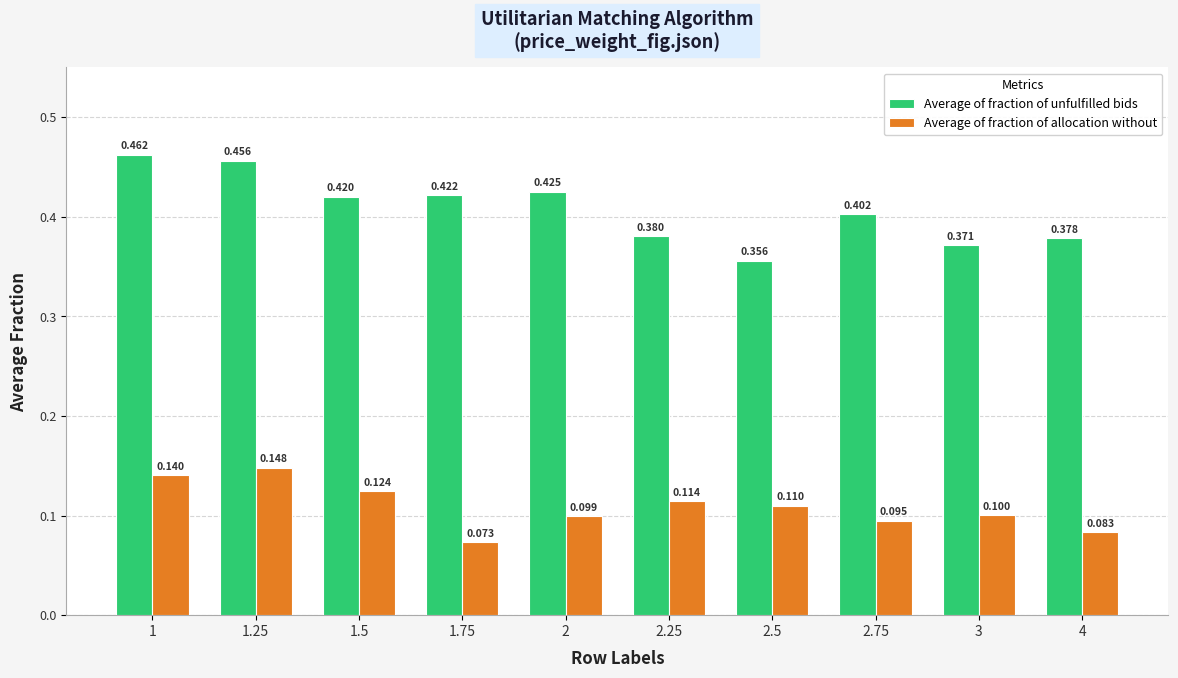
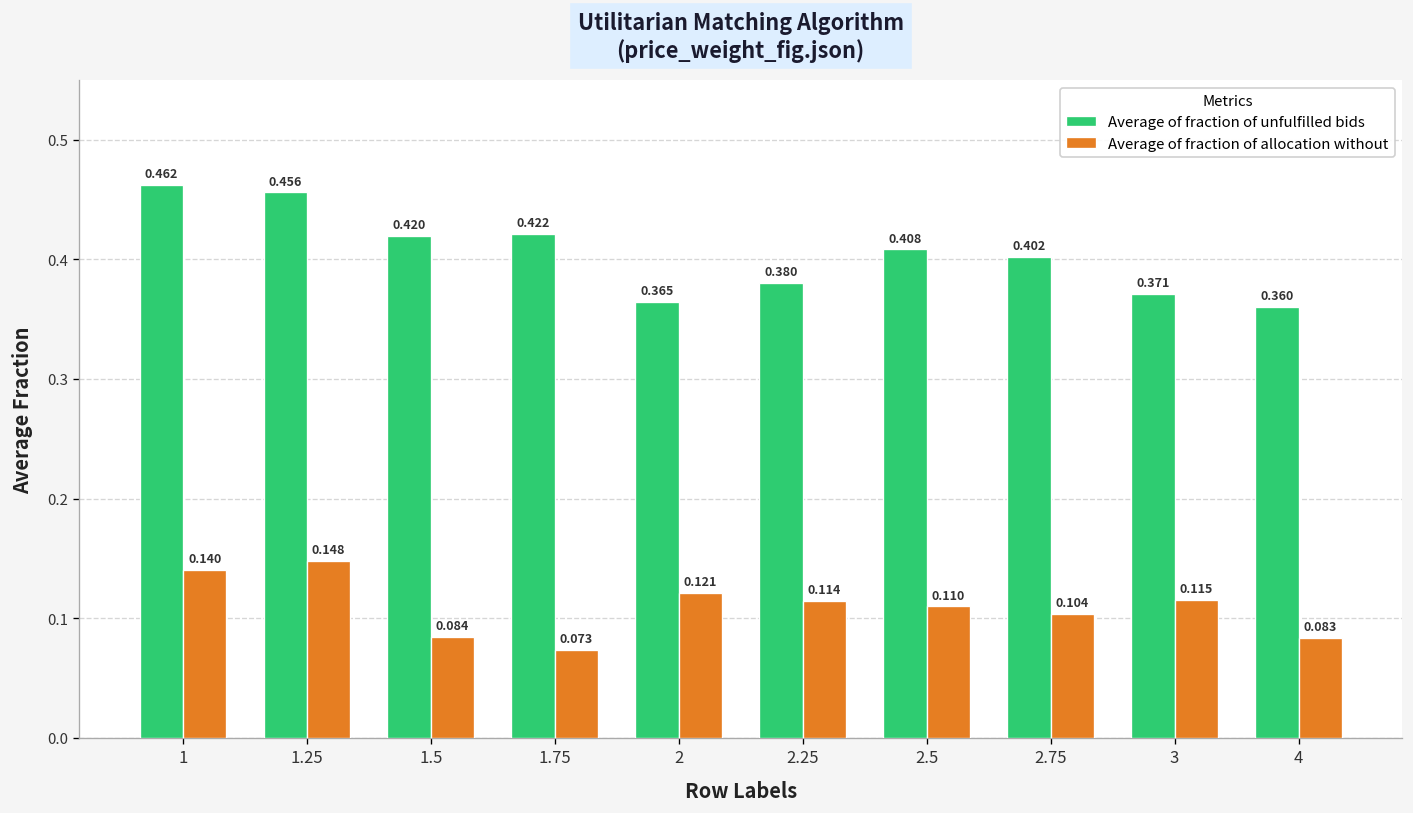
  {
    "Average of fraction of unfulfilled bids": {
      "1": 0.462,
      "1.25": 0.456,
      "1.5": 0.420,
      "1.75": 0.422,
-     "2": 0.425,
+     "2": 0.365,
      "2.25": 0.380,
-     "2.5": 0.356,
+     "2.5": 0.408,
      "2.75": 0.402,
      "3": 0.371,
-     "4": 0.378
+     "4": 0.360
    },
    "Average of fraction of allocation without": {
      "1": 0.140,
      "1.25": 0.148,
-     "1.5": 0.124,
+     "1.5": 0.084,
      "1.75": 0.073,
-     "2": 0.099,
+     "2": 0.121,
      "2.25": 0.114,
      "2.5": 0.110,
-     "2.75": 0.095,
-     "3": 0.100,
+     "2.75": 0.104,
+     "3": 0.115,
      "4": 0.083
    }
  }
